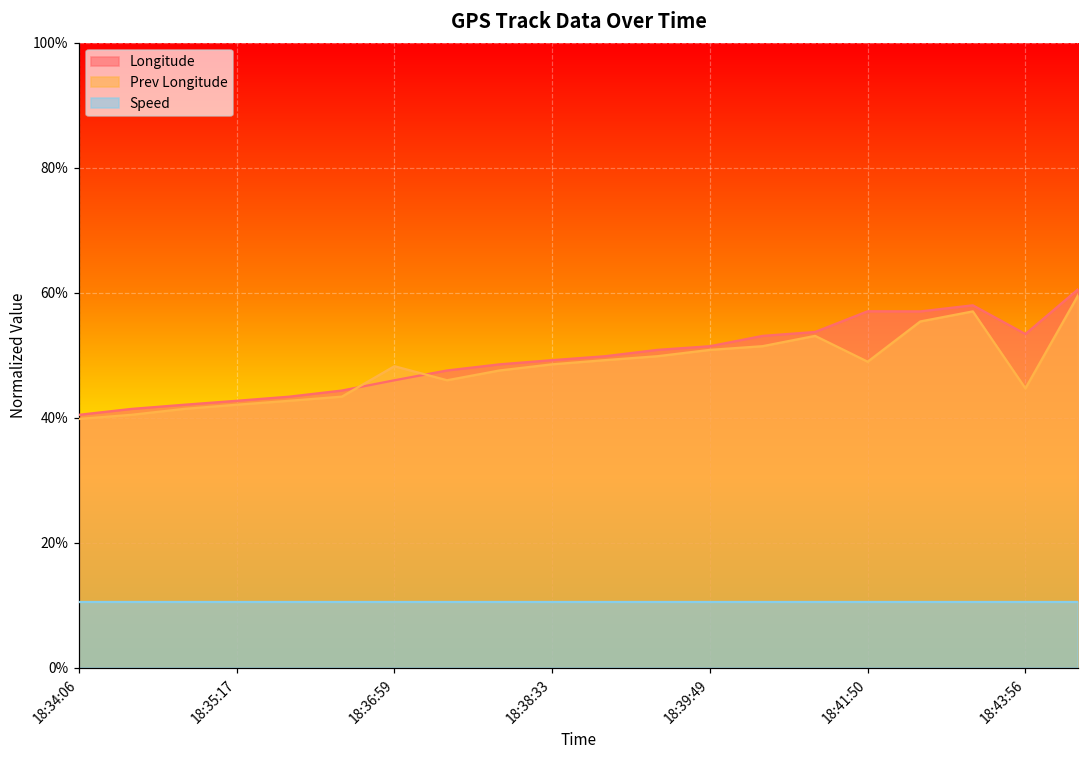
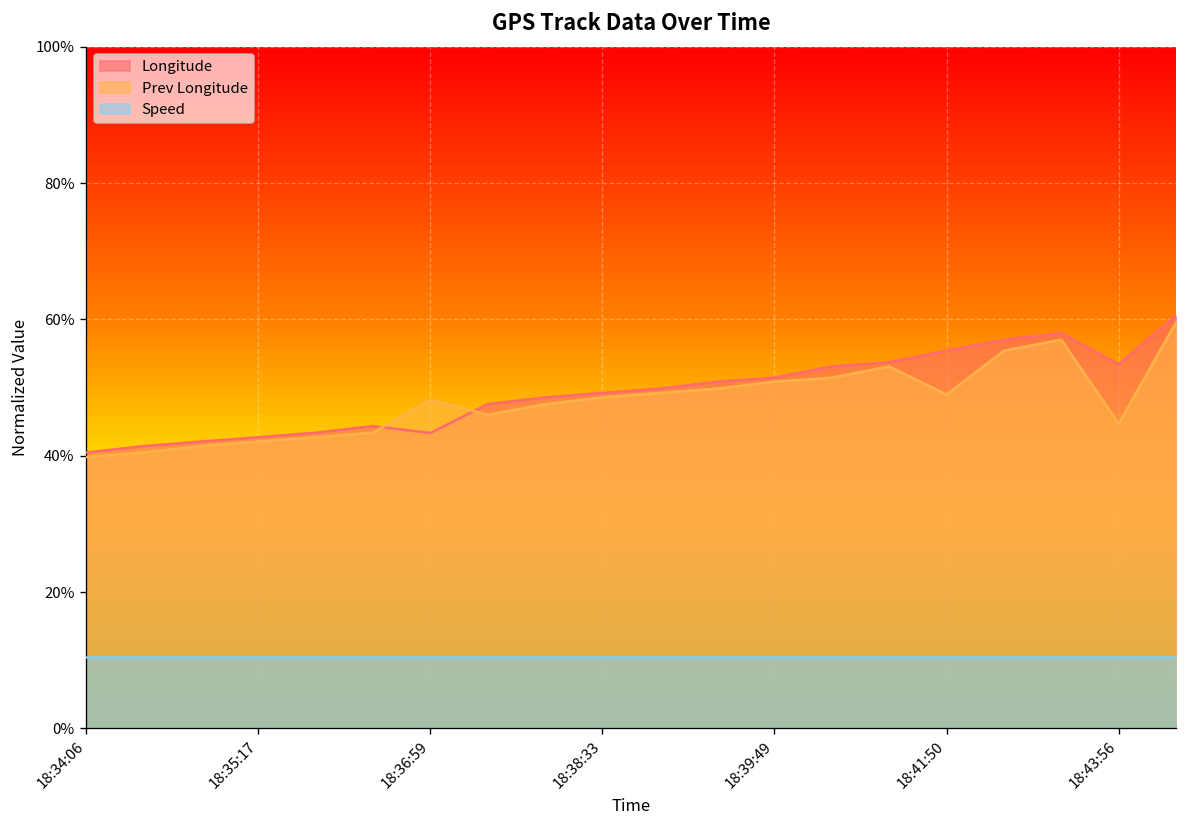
  {
    "Longitude": {
      "18:34:06": "40%",
      "18:35:17": "43%",
-     "18:36:59": "46%",
+     "18:36:59": "43%",
      "18:38:33": "49%",
      "18:39:49": "51%",
-     "18:41:50": "57%",
+     "18:41:50": "55%",
      "18:43:56": "53%"
    },
    "Prev Longitude": {
      "18:34:06": "40%",
      "18:35:17": "42%",
      "18:36:59": "48%",
      "18:38:33": "49%",
      "18:39:49": "51%",
      "18:41:50": "49%",
      "18:43:56": "45%"
    },
    "Speed": {
      "18:34:06": "11%",
      "18:35:17": "11%",
      "18:36:59": "11%",
      "18:38:33": "11%",
      "18:39:49": "11%",
      "18:41:50": "11%",
      "18:43:56": "11%"
    }
  }
